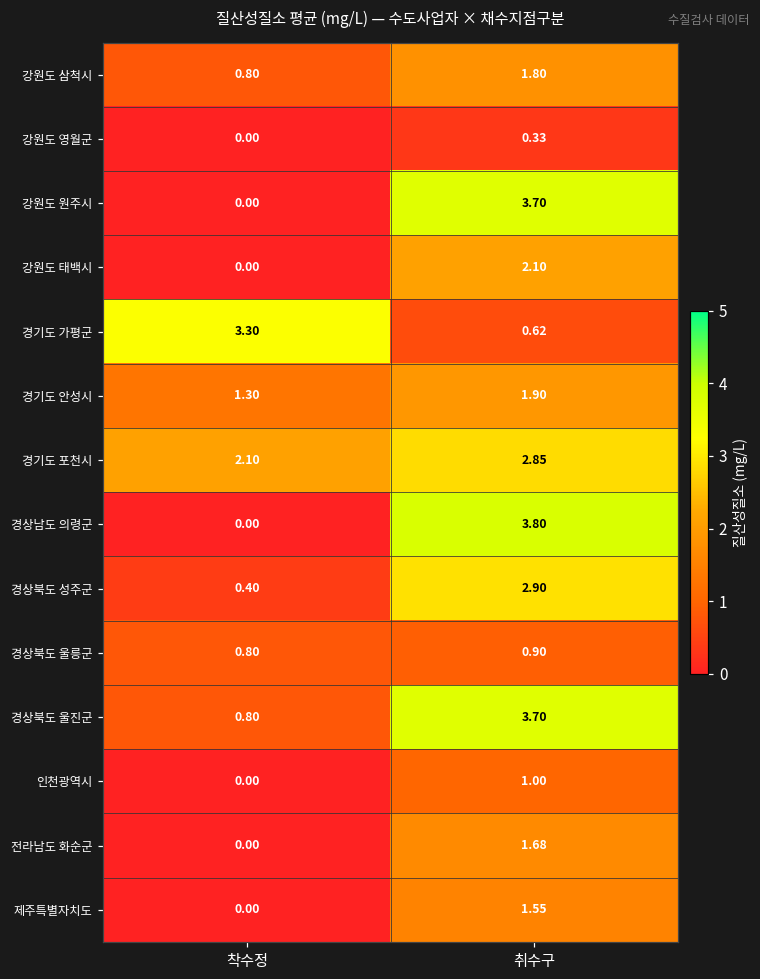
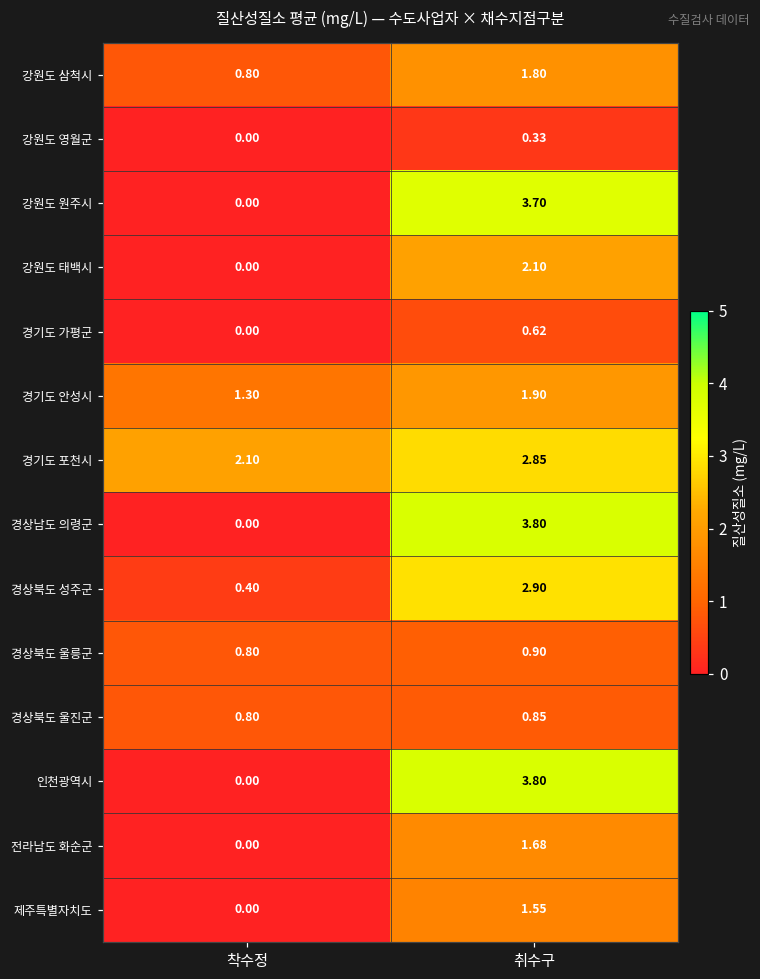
  {
    "강원도 삼척시": {
      "착수정": 0.80,
      "취수구": 1.80
    },
    "강원도 영월군": {
      "착수정": 0.00,
      "취수구": 0.33
    },
    "강원도 원주시": {
      "착수정": 0.00,
      "취수구": 3.70
    },
    "강원도 태백시": {
      "착수정": 0.00,
      "취수구": 2.10
    },
    "경기도 가평군": {
-     "착수정": 3.30,
+     "착수정": 0.00,
      "취수구": 0.62
    },
    "경기도 안성시": {
      "착수정": 1.30,
      "취수구": 1.90
    },
    "경기도 포천시": {
      "착수정": 2.10,
      "취수구": 2.85
    },
    "경상남도 의령군": {
      "착수정": 0.00,
      "취수구": 3.80
    },
    "경상북도 성주군": {
      "착수정": 0.40,
      "취수구": 2.90
    },
    "경상북도 울릉군": {
      "착수정": 0.80,
      "취수구": 0.90
    },
    "경상북도 울진군": {
      "착수정": 0.80,
-     "취수구": 3.70
+     "취수구": 0.85
    },
    "인천광역시": {
      "착수정": 0.00,
-     "취수구": 1.00
+     "취수구": 3.80
    },
    "전라남도 화순군": {
      "착수정": 0.00,
      "취수구": 1.68
    },
    "제주특별자치도": {
      "착수정": 0.00,
      "취수구": 1.55
    }
  }
